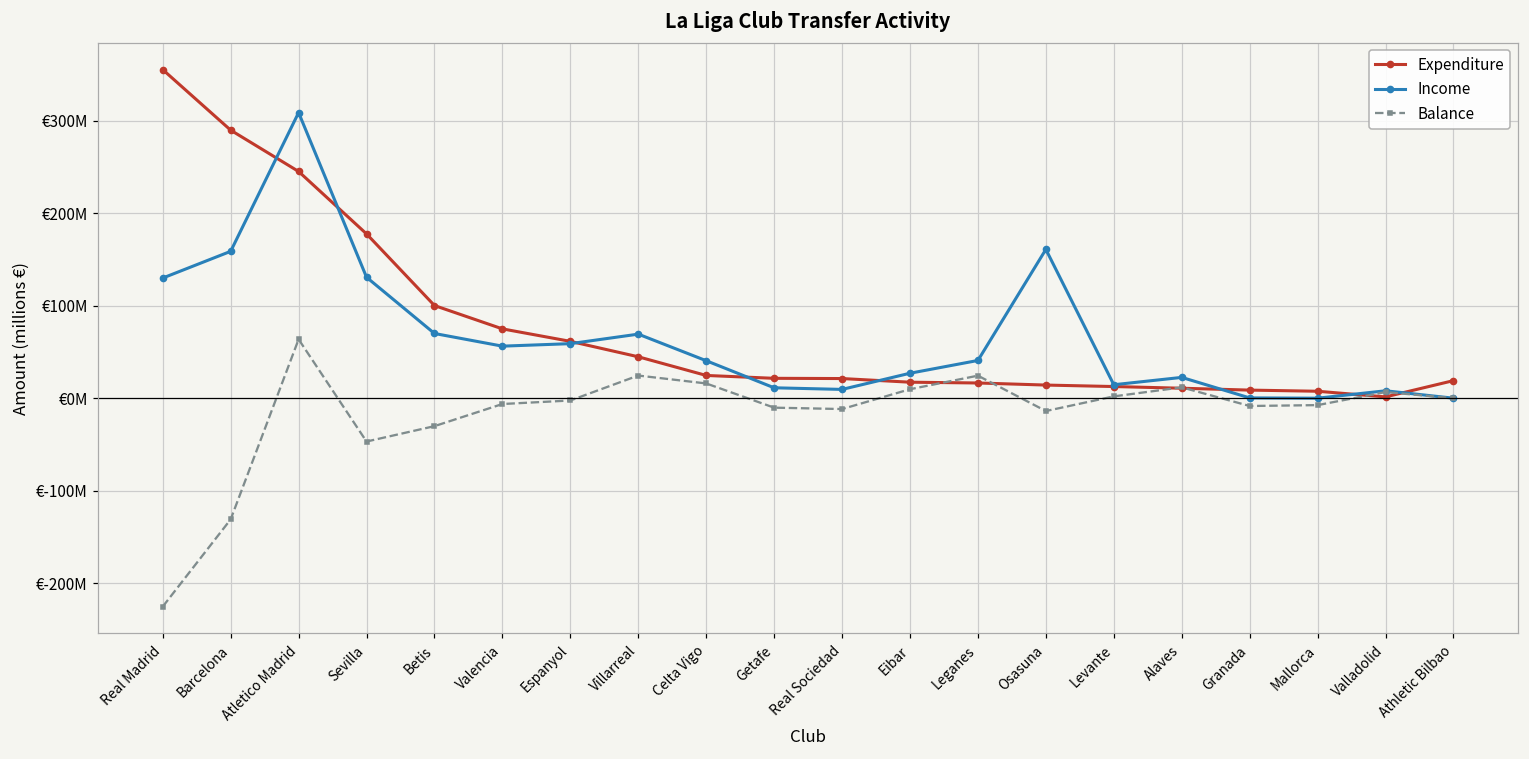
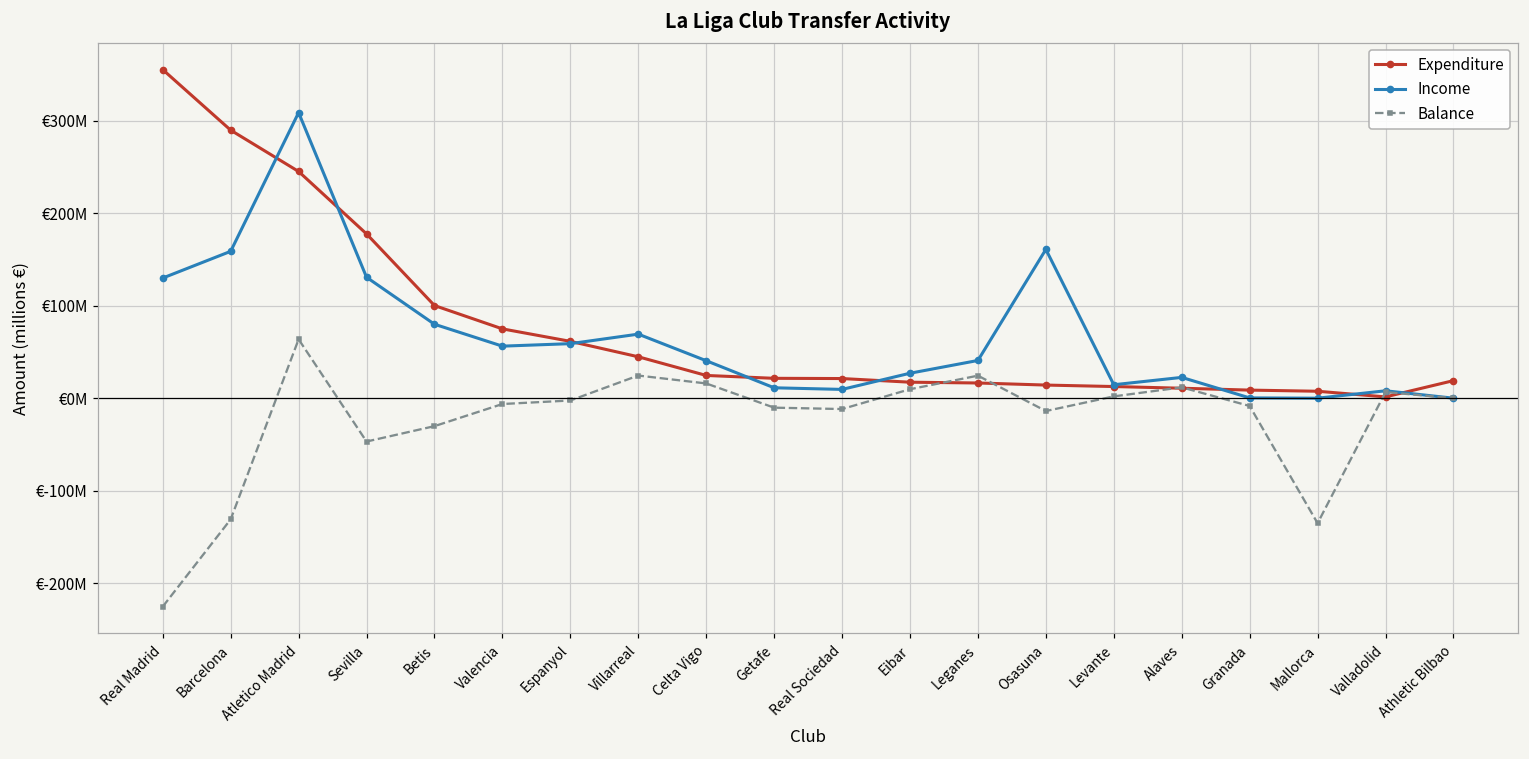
  {
    "Expenditure": {
      "Real Madrid": "€360000000",
      "Barcelona": "€290000000",
      "Atletico Madrid": "€250000000",
      "Sevilla": "€180000000",
      "Betis": "€100000000",
      "Valencia": "€80000000",
      "Villarreal": "€40000000",
      "Celta Vigo": "€20000000",
      "Getafe": "€20000000",
      "Real Sociedad": "€20000000",
      "Eibar": "€20000000",
      "Leganes": "€20000000",
      "Osasuna": "€10000000",
      "Granada": "€10000000",
      "Mallorca": "€10000000",
      "Valladolid": "€0",
      "Athletic Bilbao": "€20000000"
    },
    "Income": {
      "Real Madrid": "€130000000",
      "Barcelona": "€160000000",
      "Atletico Madrid": "€310000000",
      "Sevilla": "€130000000",
-     "Betis": "€70000000",
+     "Betis": "€80000000",
      "Valencia": "€60000000",
      "Villarreal": "€70000000",
      "Celta Vigo": "€40000000",
      "Getafe": "€10000000",
      "Real Sociedad": "€10000000",
      "Eibar": "€30000000",
      "Leganes": "€40000000",
      "Osasuna": "€160000000",
      "Alaves": "€20000000",
      "Granada": "€0",
      "Mallorca": "€0"
    },
    "Balance": {
      "Real Madrid": "€-230000000",
      "Barcelona": "€-130000000",
      "Atletico Madrid": "€60000000",
      "Sevilla": "€-50000000",
      "Betis": "€-30000000",
      "Valencia": "€-10000000",
      "Espanyol": "€0",
      "Villarreal": "€20000000",
      "Celta Vigo": "€20000000",
      "Getafe": "€-10000000",
      "Real Sociedad": "€-10000000",
      "Eibar": "€10000000",
      "Leganes": "€20000000",
      "Osasuna": "€-10000000",
      "Levante": "€0",
      "Granada": "€-10000000",
-     "Mallorca": "€-10000000"
+     "Mallorca": "€-140000000"
    }
  }
